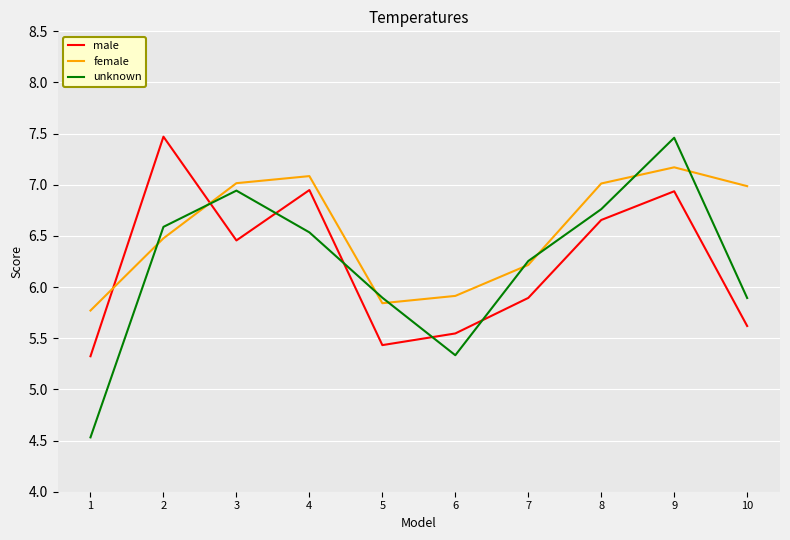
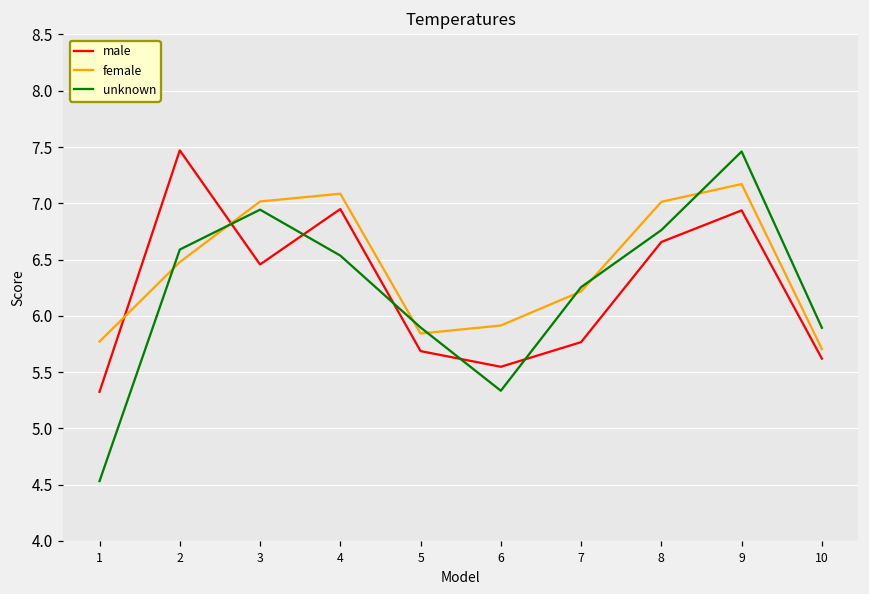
  {
    "male": {
      "1": 5.32,
      "2": 7.47,
      "3": 6.46,
      "4": 6.95,
-     "5": 5.43,
+     "5": 5.69,
      "6": 5.55,
-     "7": 5.89,
+     "7": 5.77,
      "8": 6.66,
      "9": 6.94,
      "10": 5.62
    },
    "female": {
      "1": 5.77,
      "2": 6.48,
      "3": 7.02,
      "4": 7.08,
      "5": 5.84,
      "6": 5.91,
      "7": 6.22,
      "8": 7.01,
      "9": 7.17,
-     "10": 6.99
+     "10": 5.71
    },
    "unknown": {
      "1": 4.53,
      "2": 6.59,
      "3": 6.94,
      "4": 6.54,
      "5": 5.90,
      "6": 5.33,
      "7": 6.25,
      "8": 6.76,
      "9": 7.46,
      "10": 5.89
    }
  }
